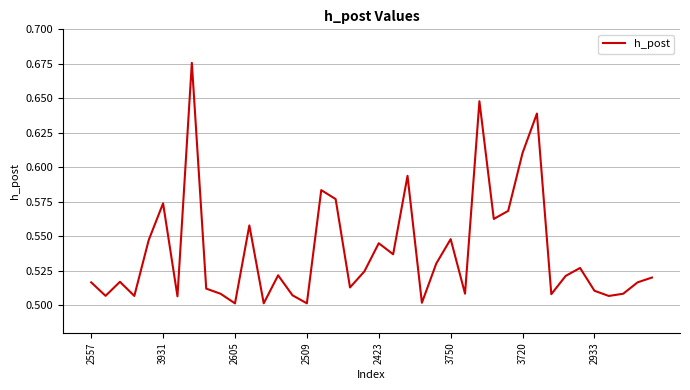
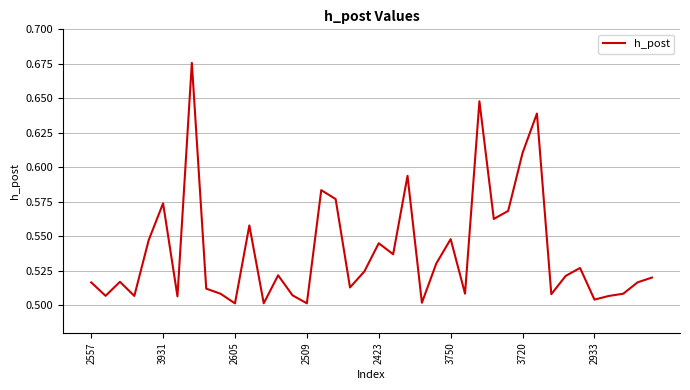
  {
    "2557": 0.517,
    "3931": 0.574,
    "2605": 0.501,
    "2509": 0.501,
    "2423": 0.545,
    "3750": 0.548,
    "3720": 0.610,
-   "2933": 0.511
+   "2933": 0.504
  }
